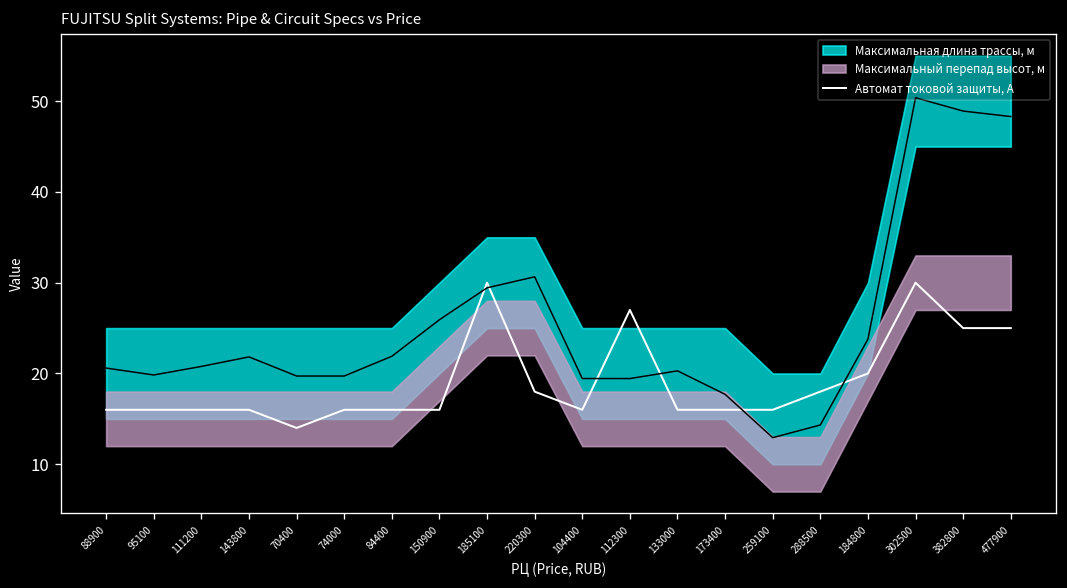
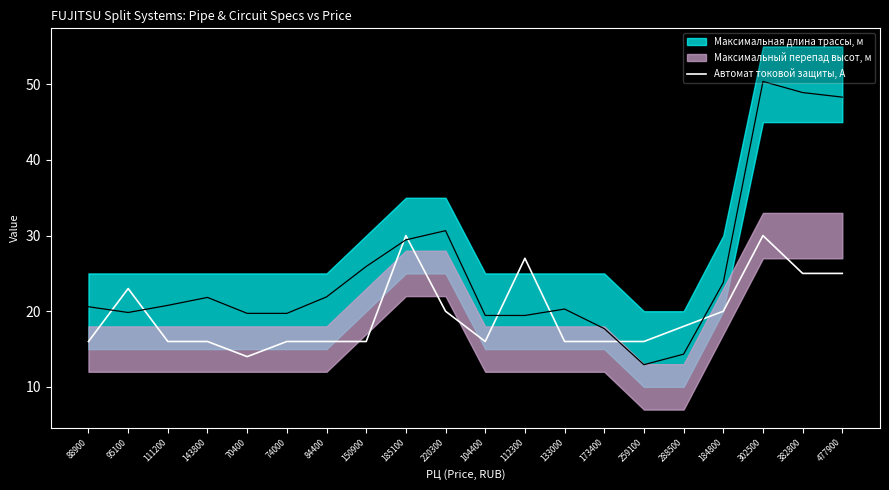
  {
    "Автомат токовой защиты, A": {
      "88900": 16,
-     "95100": 16,
+     "95100": 23,
      "111200": 16,
      "143800": 16,
      "70400": 14,
      "74000": 16,
      "84400": 16,
      "150900": 16,
      "185100": 30,
-     "220300": 18,
+     "220300": 20,
      "104400": 16,
      "112300": 27,
      "133000": 16,
      "173400": 16,
      "259100": 16,
      "288500": 18,
      "184800": 20,
      "302500": 30,
      "382800": 25,
      "477900": 25
    }
  }
